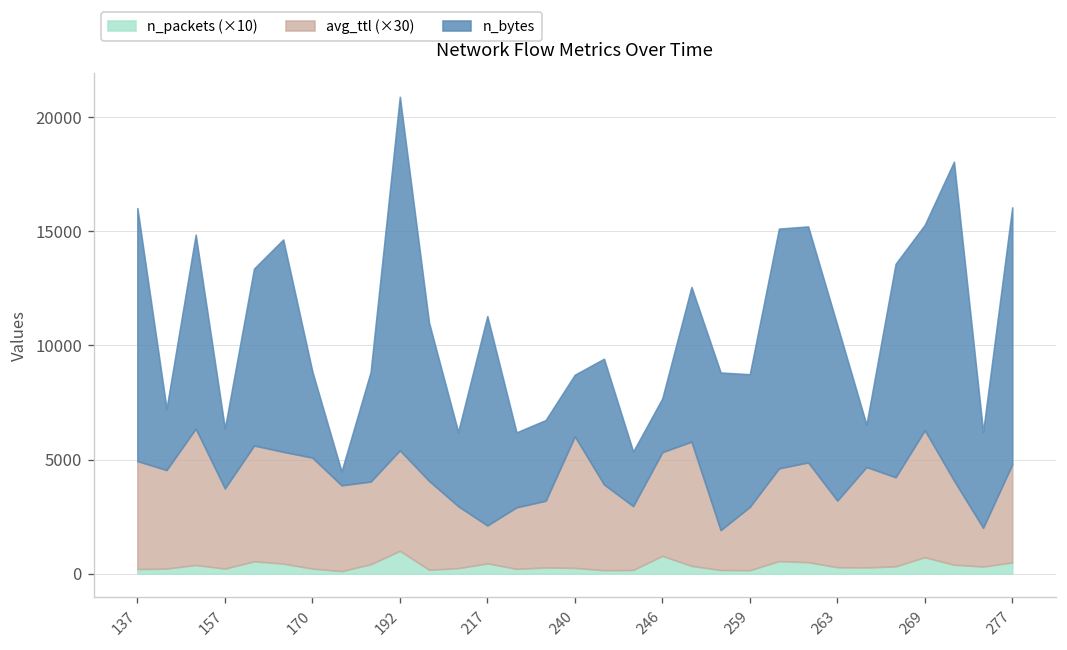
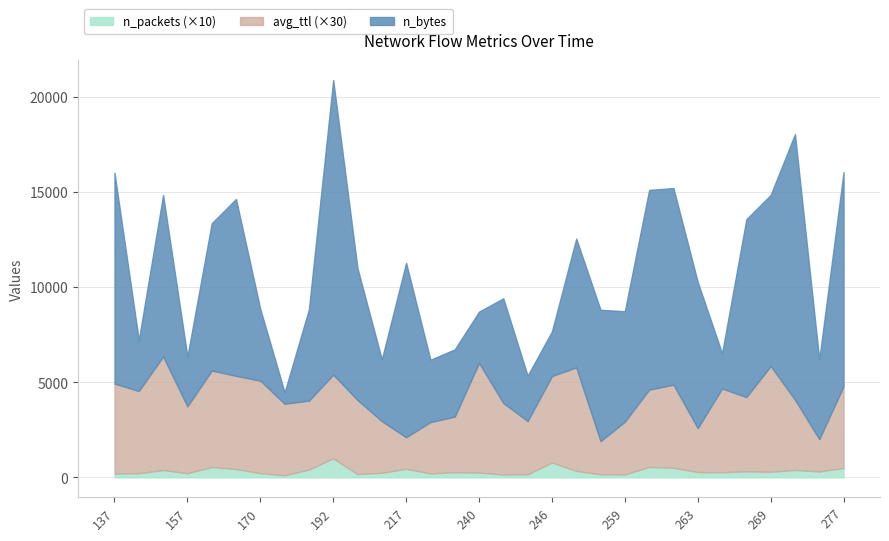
  {
    "n_packets (×10)": {
      "137": 200,
      "157": 200,
      "170": 200,
      "192": 1000,
      "217": 500,
      "240": 300,
      "246": 800,
      "259": 200,
      "263": 300,
-     "269": 700,
+     "269": 300,
      "277": 500
    },
    "avg_ttl (×30)": {
      "137": 4700,
      "157": 3500,
      "170": 4900,
      "192": 4400,
      "217": 1700,
      "240": 5800,
      "246": 4500,
      "259": 2800,
-     "263": 2900,
+     "263": 2300,
      "269": 5600,
      "277": 4300
    },
    "n_bytes": {
      "137": 11100,
      "157": 2600,
      "170": 3800,
      "192": 15500,
      "217": 9200,
      "240": 2700,
      "246": 2400,
      "259": 5800,
      "263": 7700,
      "269": 9000,
      "277": 11300
    }
  }
